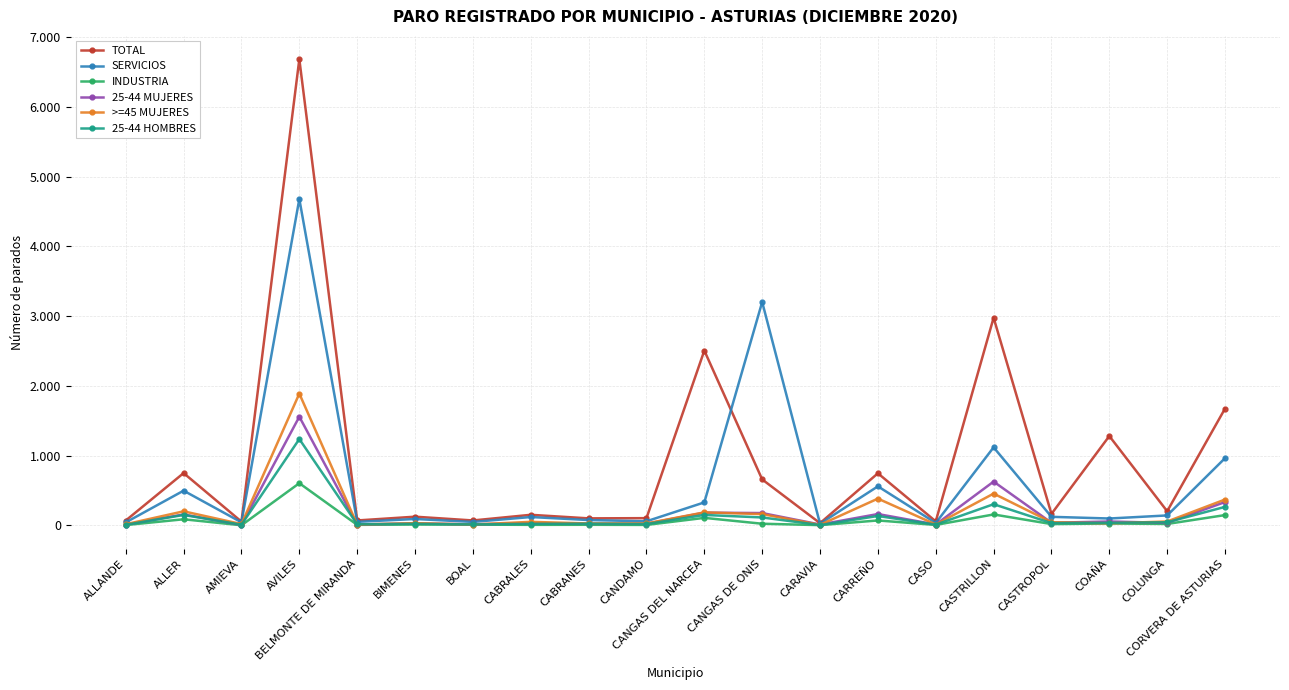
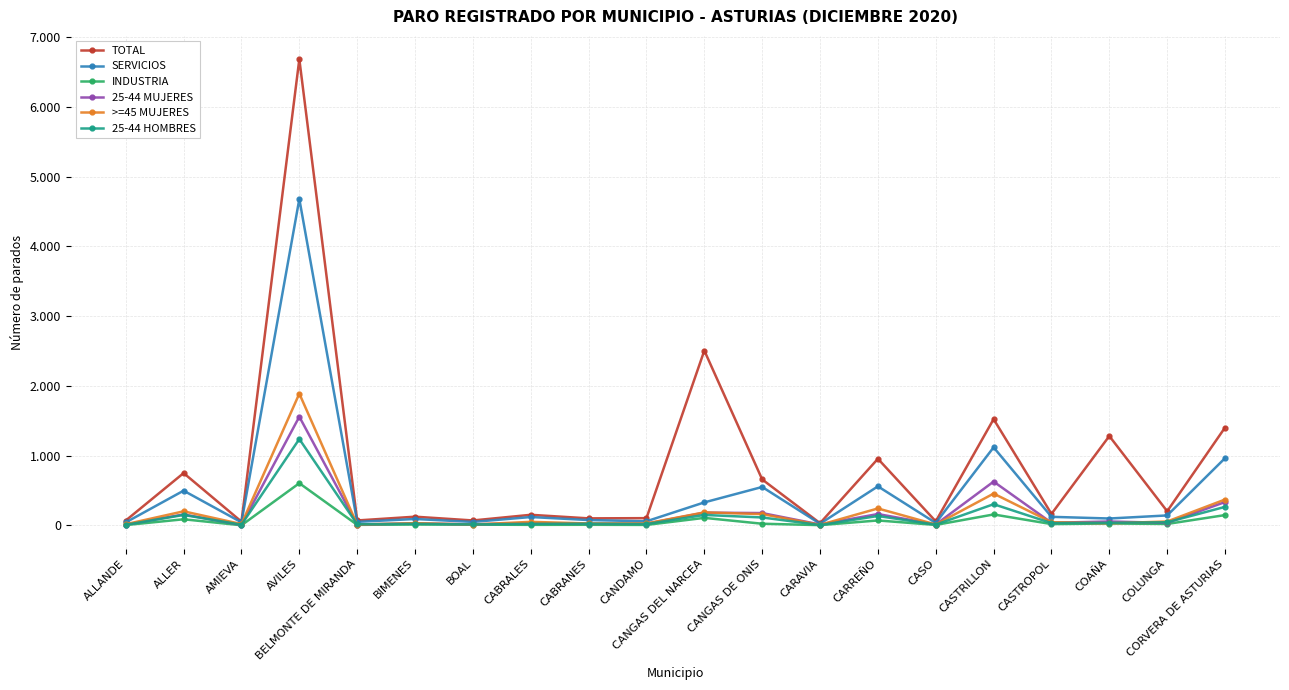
  {
    "TOTAL": {
      "ALLER": 0.7,
      "AVILES": 6.7,
      "CANDAMO": 0.1,
      "CANGAS DEL NARCEA": 2.5,
      "CANGAS DE ONIS": 0.7,
-     "CARREÑO": 0.7,
-     "CASTRILLON": 3.0,
+     "CARREÑO": 1.0,
+     "CASTRILLON": 1.5,
      "CASTROPOL": 0.2,
      "COAÑA": 1.3,
      "COLUNGA": 0.2,
-     "CORVERA DE ASTURIAS": 1.7
+     "CORVERA DE ASTURIAS": 1.4
    },
    "SERVICIOS": {
      "ALLER": 0.5,
      "AVILES": 4.7,
      "CANGAS DEL NARCEA": 0.3,
-     "CANGAS DE ONIS": 3.2,
+     "CANGAS DE ONIS": 0.6,
      "CARREÑO": 0.6,
      "CASTRILLON": 1.1,
      "CASTROPOL": 0.1,
      "COAÑA": 0.1,
      "COLUNGA": 0.1,
      "CORVERA DE ASTURIAS": 1.0
    },
    "25-44 MUJERES": {
      "AVILES": 1.6,
      "CASTRILLON": 0.6
    },
    ">=45 MUJERES": {
      "ALLER": 0.2,
      "AVILES": 1.9,
-     "CARREÑO": 0.4,
+     "CARREÑO": 0.2,
      "CASTRILLON": 0.5
    }
  }
